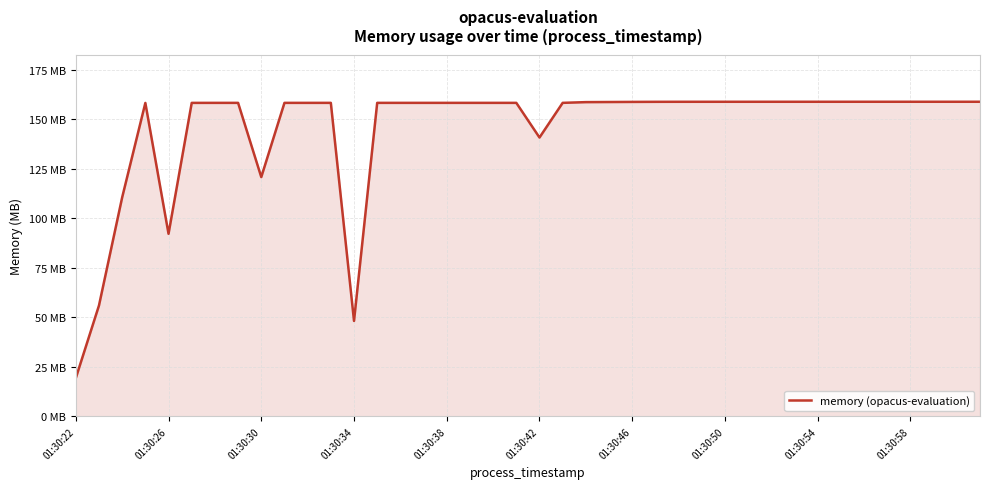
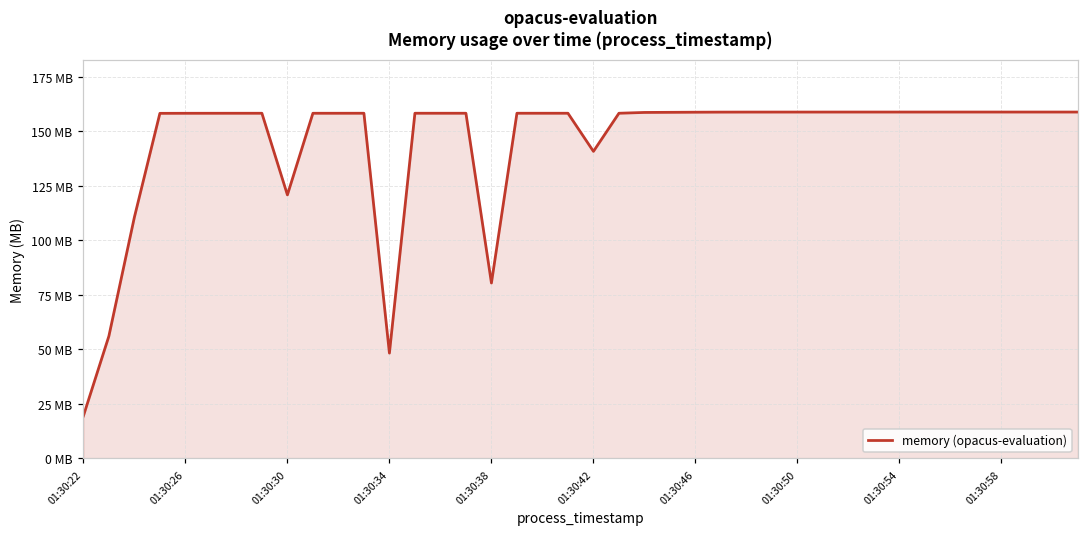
  {
    "01:30:22": "19 MB",
-   "01:30:26": "92 MB",
+   "01:30:26": "158 MB",
    "01:30:30": "121 MB",
    "01:30:34": "48 MB",
-   "01:30:38": "158 MB",
+   "01:30:38": "80 MB",
    "01:30:42": "141 MB",
    "01:30:46": "159 MB",
    "01:30:50": "159 MB",
    "01:30:54": "159 MB",
    "01:30:58": "159 MB"
  }
